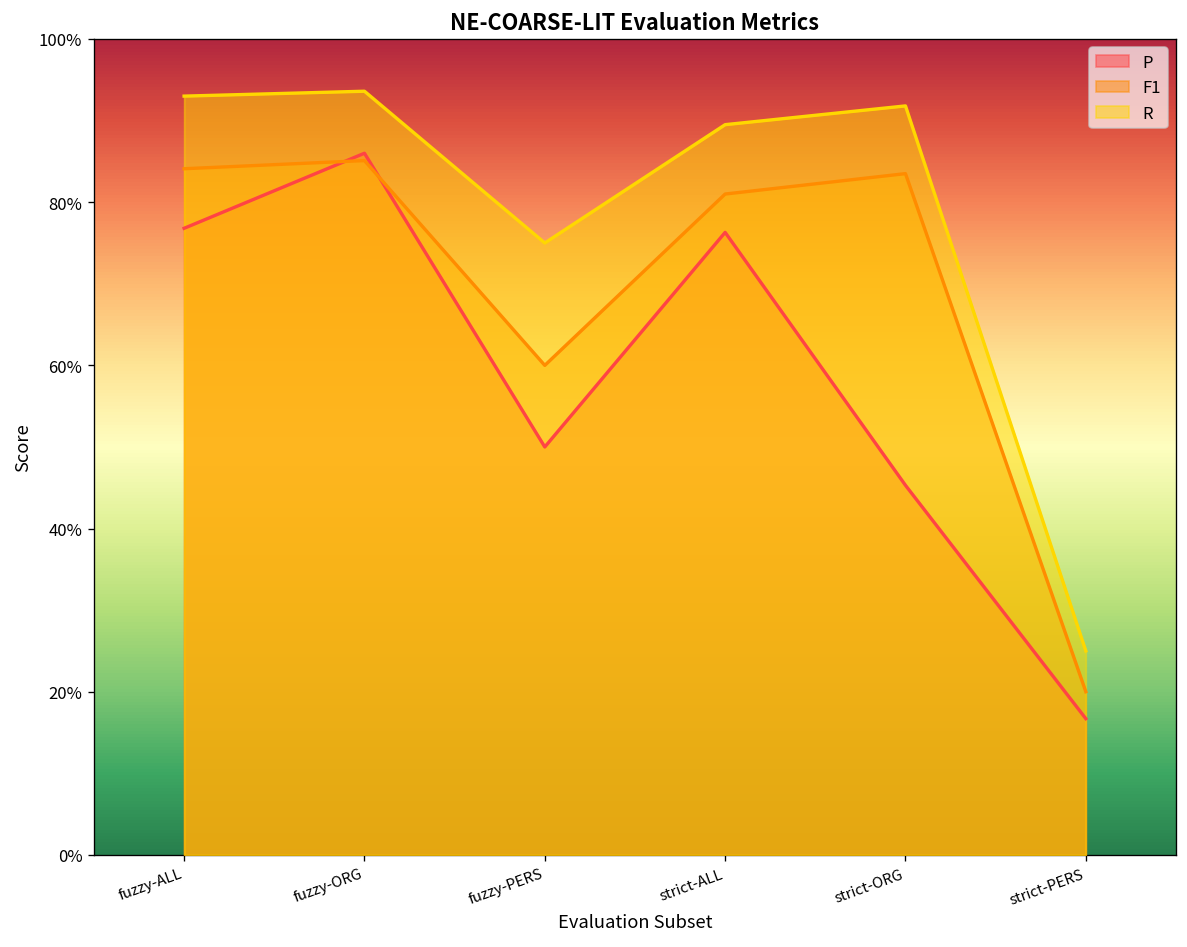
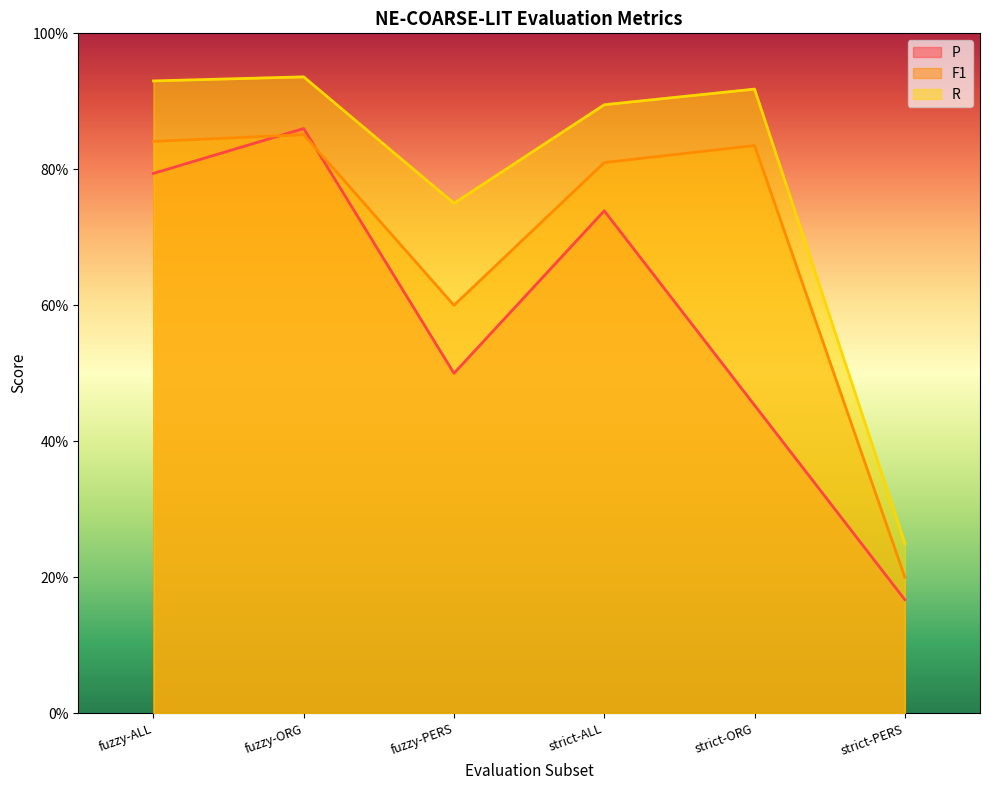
  {
    "P": {
-     "fuzzy-ALL": "77%",
+     "fuzzy-ALL": "79%",
      "fuzzy-ORG": "86%",
      "fuzzy-PERS": "50%",
-     "strict-ALL": "76%",
+     "strict-ALL": "74%",
      "strict-ORG": "45%",
      "strict-PERS": "17%"
    }
  }
